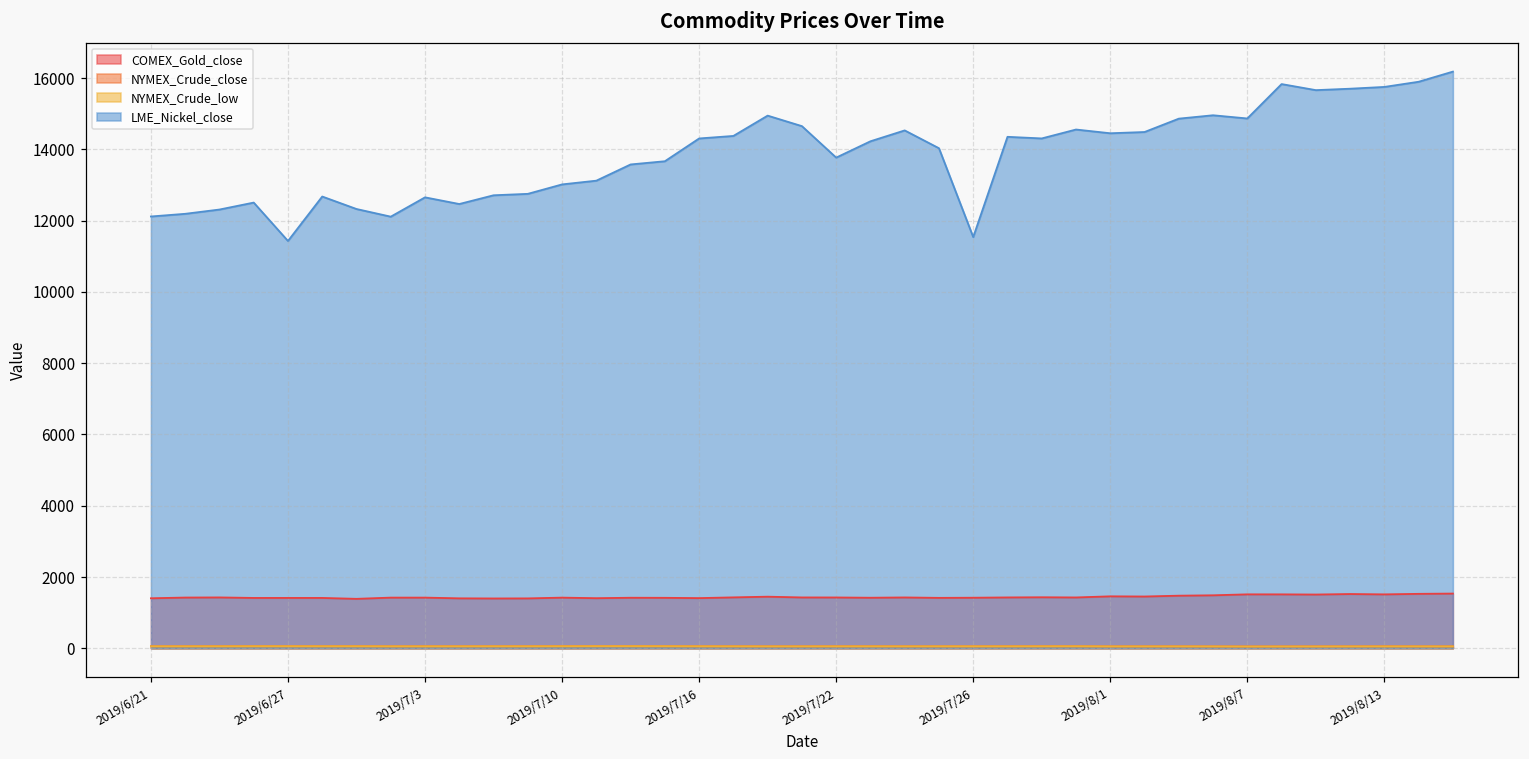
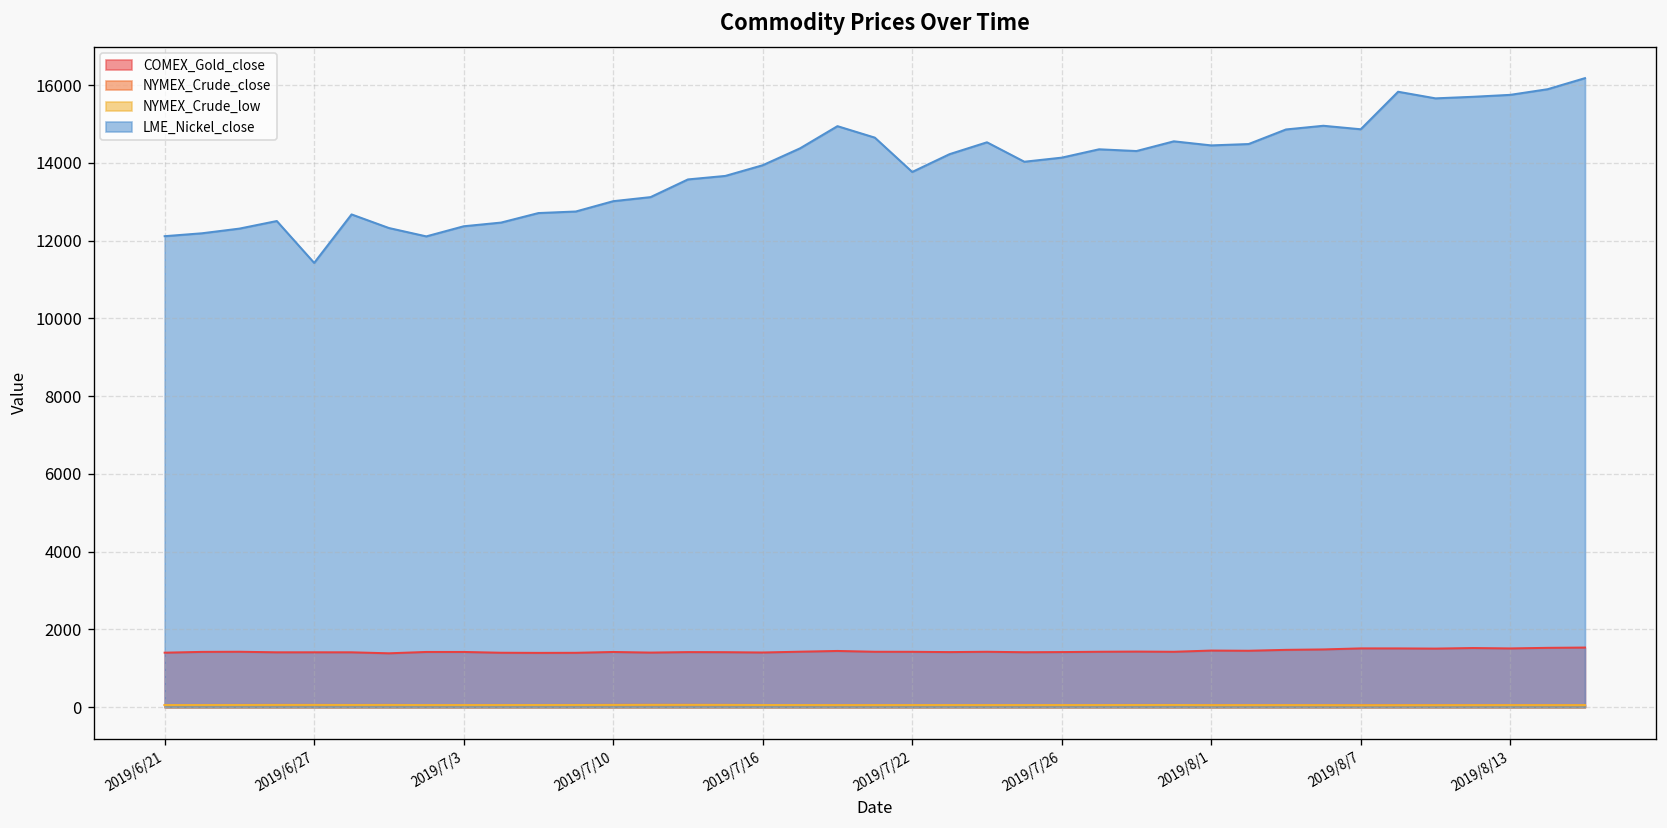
  {
    "LME_Nickel_close": {
      "2019/6/21": 12100,
      "2019/6/27": 11400,
-     "2019/7/3": 12700,
+     "2019/7/3": 12400,
      "2019/7/10": 13000,
-     "2019/7/16": 14300,
+     "2019/7/16": 13900,
      "2019/7/22": 13800,
-     "2019/7/26": 11500,
+     "2019/7/26": 14100,
      "2019/8/1": 14500,
      "2019/8/7": 14900,
      "2019/8/13": 15800
    }
  }
